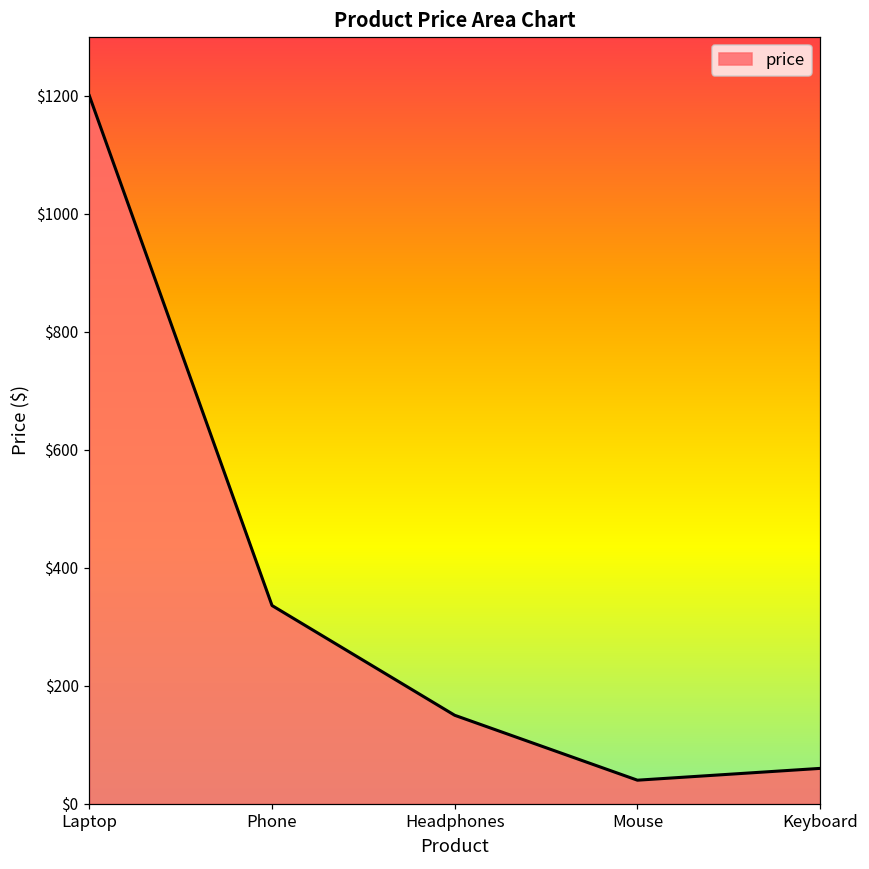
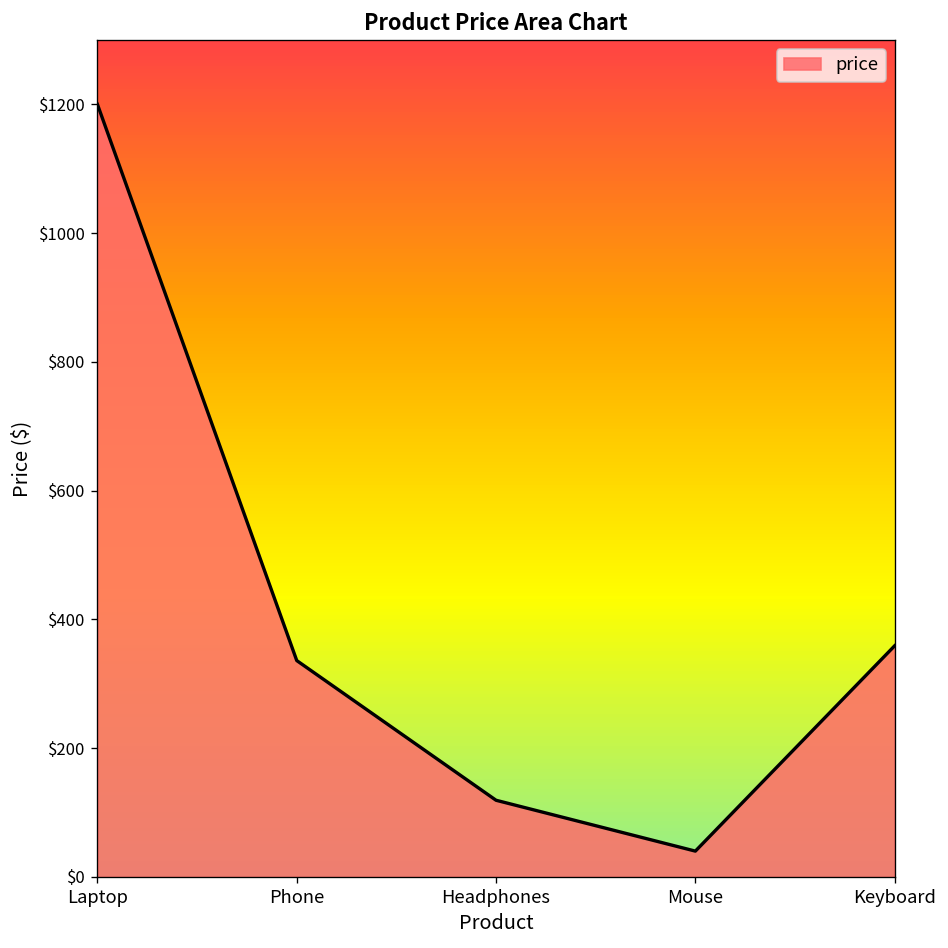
  {
    "Laptop": "$1200",
    "Phone": "$340",
-   "Headphones": "$150",
+   "Headphones": "$120",
    "Mouse": "$40",
-   "Keyboard": "$60"
+   "Keyboard": "$360"
  }
